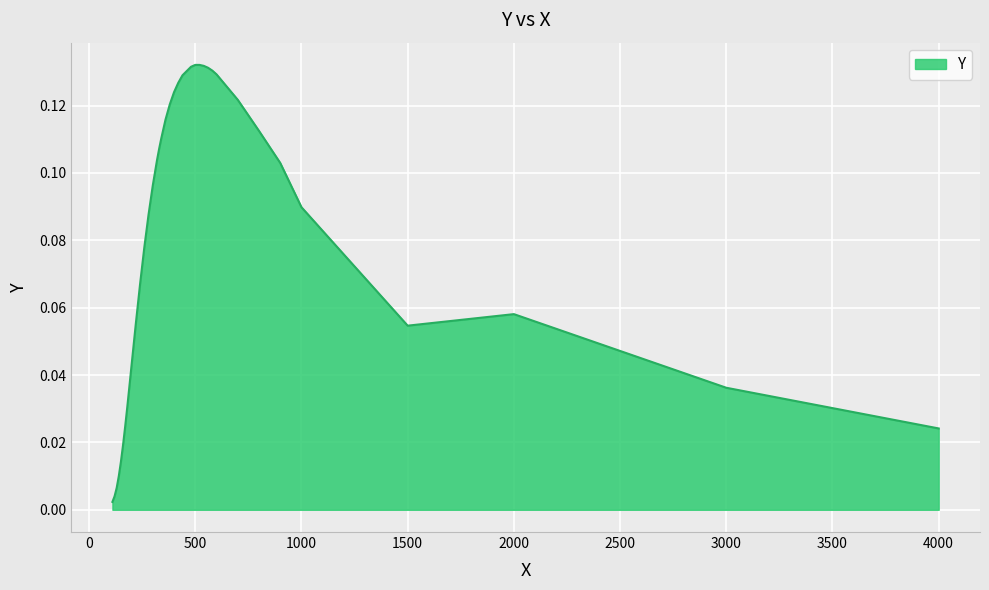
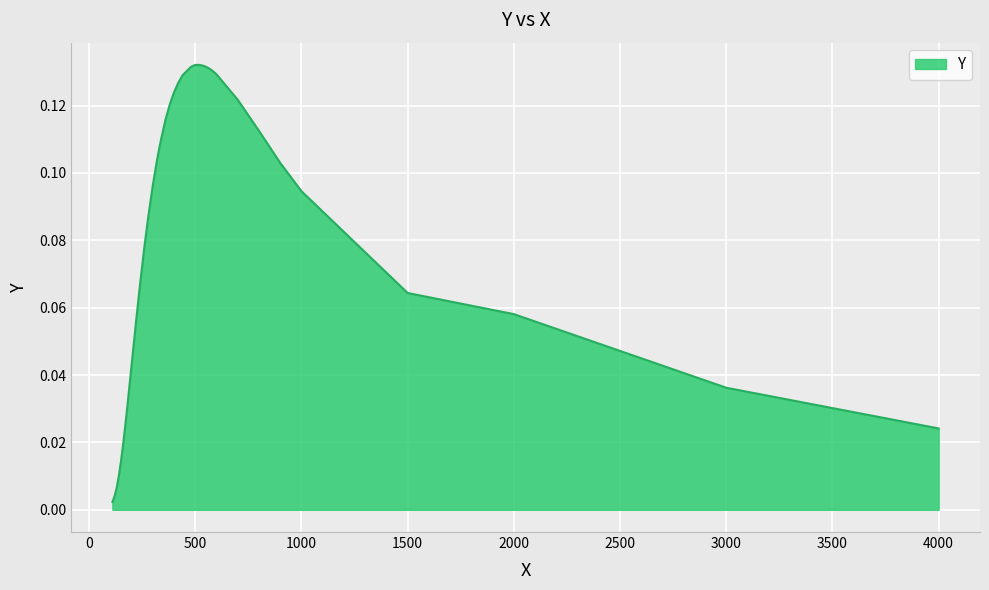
  {
    "500": 0.132,
-   "1000": 0.090,
-   "1500": 0.055,
+   "1000": 0.095,
+   "1500": 0.064,
    "2000": 0.058,
    "3000": 0.036,
    "4000": 0.024
  }
